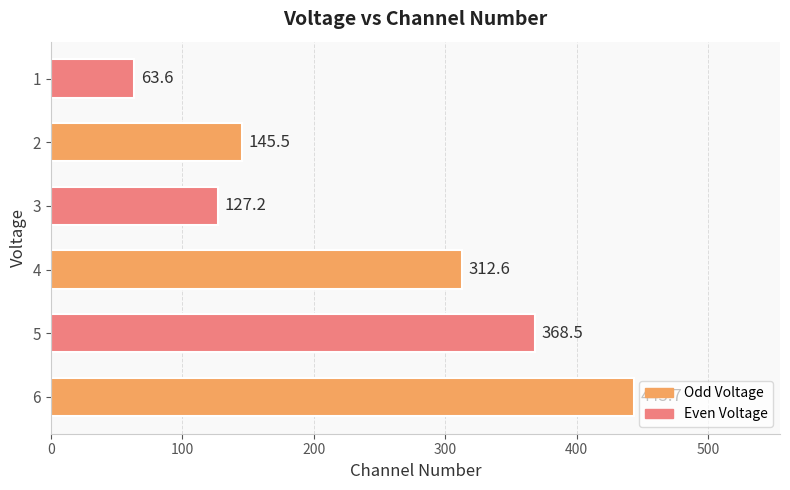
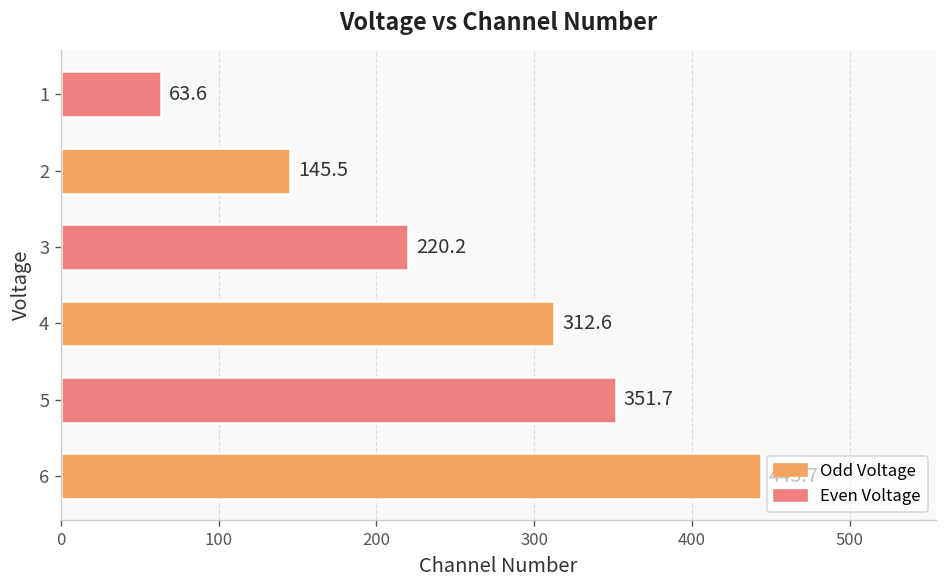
  {
    "1": 63.6,
    "2": 145.5,
-   "3": 127.2,
+   "3": 220.2,
    "4": 312.6,
-   "5": 368.5
+   "5": 351.7
  }
